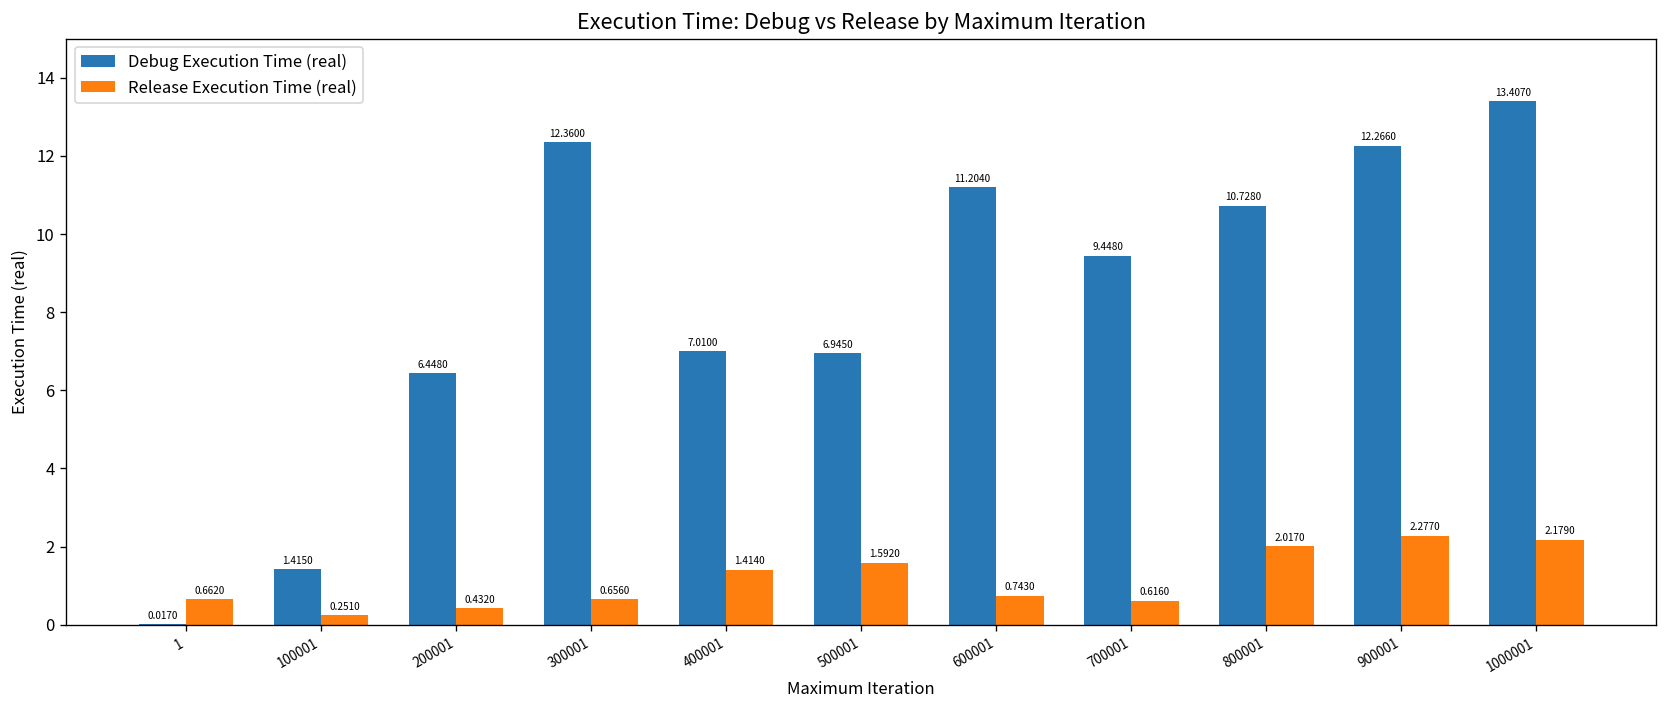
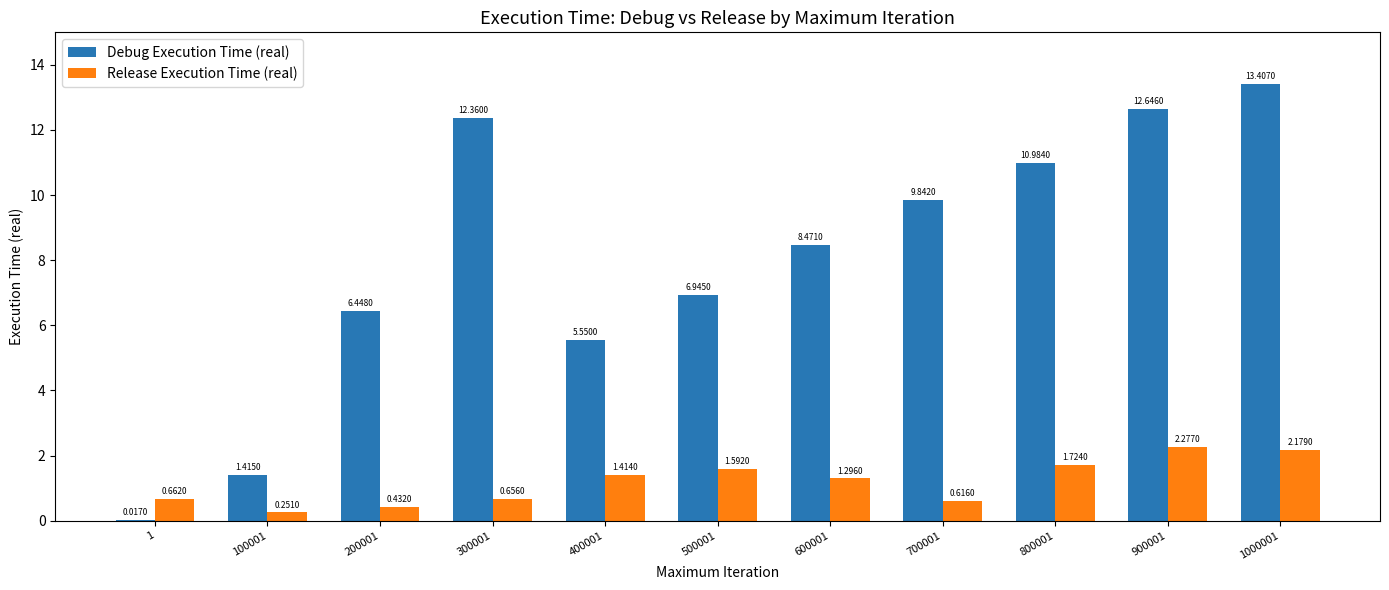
  {
    "Debug Execution Time (real)": {
      "1": 0.0170,
      "100001": 1.4150,
      "200001": 6.4480,
      "300001": 12.3600,
-     "400001": 7.0100,
+     "400001": 5.5500,
      "500001": 6.9450,
-     "600001": 11.2040,
-     "700001": 9.4480,
-     "800001": 10.7280,
-     "900001": 12.2660,
+     "600001": 8.4710,
+     "700001": 9.8420,
+     "800001": 10.9840,
+     "900001": 12.6460,
      "1000001": 13.4070
    },
    "Release Execution Time (real)": {
      "1": 0.6620,
      "100001": 0.2510,
      "200001": 0.4320,
      "300001": 0.6560,
      "400001": 1.4140,
      "500001": 1.5920,
-     "600001": 0.7430,
+     "600001": 1.2960,
      "700001": 0.6160,
-     "800001": 2.0170,
+     "800001": 1.7240,
      "900001": 2.2770,
      "1000001": 2.1790
    }
  }
